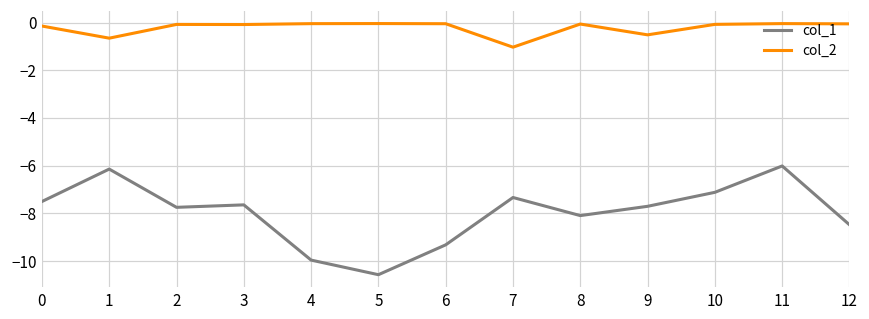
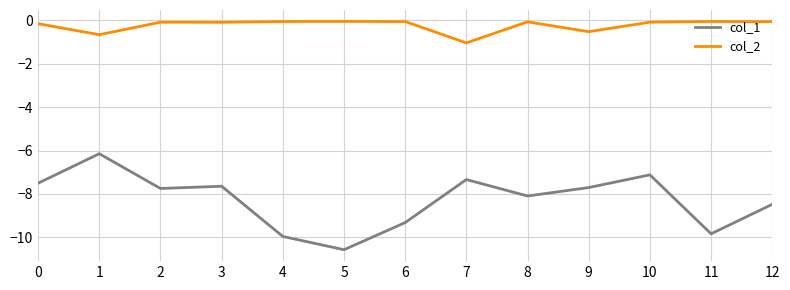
  {
    "col_1": {
      "0": -7.5,
      "1": -6.1,
      "2": -7.7,
      "3": -7.6,
      "4": -10.0,
      "5": -10.6,
      "6": -9.3,
      "7": -7.3,
      "8": -8.1,
      "9": -7.7,
      "10": -7.1,
-     "11": -6.0,
+     "11": -9.8,
      "12": -8.5
    },
    "col_2": {
      "0": -0.1,
      "1": -0.7,
      "2": -0.1,
      "3": -0.1,
      "4": 0.0,
      "5": 0.0,
      "6": 0.0,
      "7": -1.0,
      "8": -0.1,
      "9": -0.5,
      "10": -0.1,
      "11": 0.0,
      "12": -0.1
    }
  }
